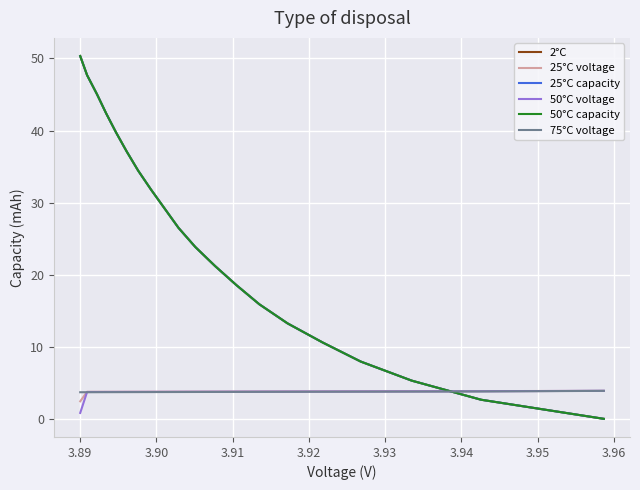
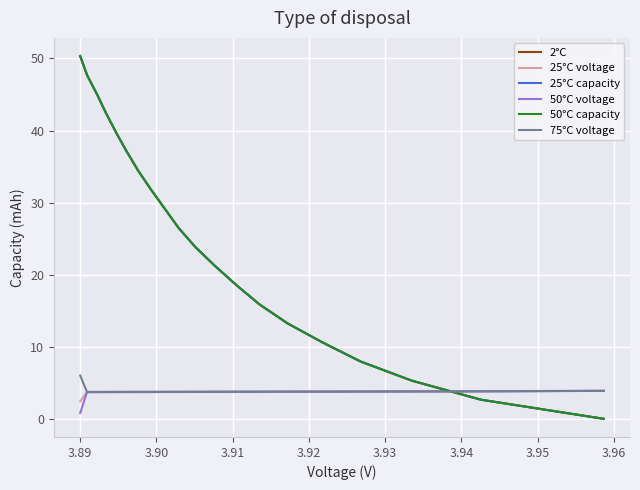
  {
    "50°C capacity": {
      "3.89": 50
    },
    "25°C voltage": {
      "3.89": 2
    },
    "50°C voltage": {
      "3.89": 1
    },
    "75°C voltage": {
-     "3.89": 4
+     "3.89": 6
    }
  }
